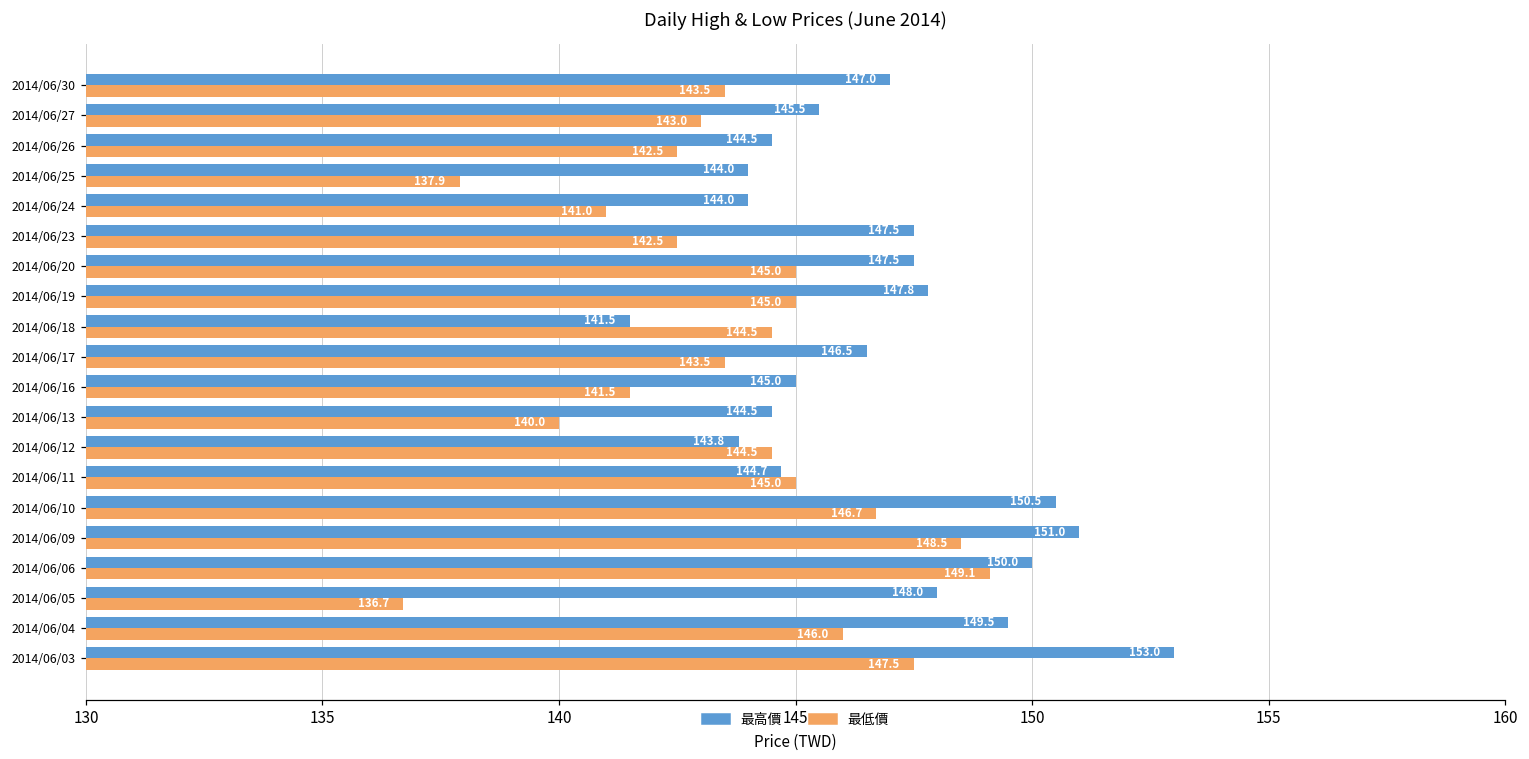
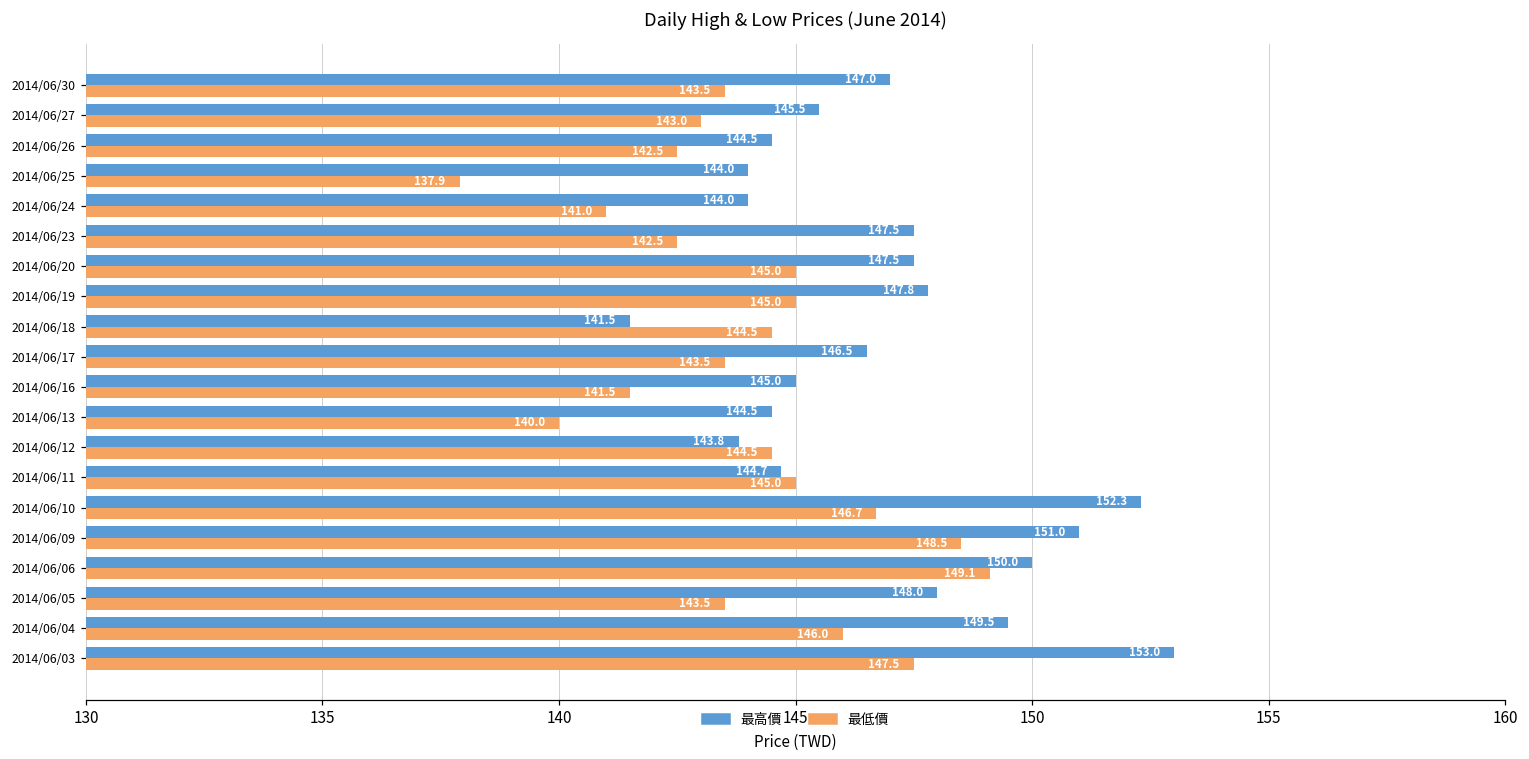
  {
    "最高價": {
      "2014/06/30": 147.0,
      "2014/06/27": 145.5,
      "2014/06/26": 144.5,
      "2014/06/25": 144.0,
      "2014/06/24": 144.0,
      "2014/06/23": 147.5,
      "2014/06/20": 147.5,
      "2014/06/19": 147.8,
      "2014/06/18": 141.5,
      "2014/06/17": 146.5,
      "2014/06/16": 145.0,
      "2014/06/13": 144.5,
      "2014/06/12": 143.8,
      "2014/06/11": 144.7,
-     "2014/06/10": 150.5,
+     "2014/06/10": 152.3,
      "2014/06/09": 151.0,
      "2014/06/06": 150.0,
      "2014/06/05": 148.0,
      "2014/06/04": 149.5,
      "2014/06/03": 153.0
    },
    "最低價": {
      "2014/06/30": 143.5,
      "2014/06/27": 143.0,
      "2014/06/26": 142.5,
      "2014/06/25": 137.9,
      "2014/06/24": 141.0,
      "2014/06/23": 142.5,
      "2014/06/20": 145.0,
      "2014/06/19": 145.0,
      "2014/06/18": 144.5,
      "2014/06/17": 143.5,
      "2014/06/16": 141.5,
      "2014/06/13": 140.0,
      "2014/06/12": 144.5,
      "2014/06/11": 145.0,
      "2014/06/10": 146.7,
      "2014/06/09": 148.5,
      "2014/06/06": 149.1,
-     "2014/06/05": 136.7,
+     "2014/06/05": 143.5,
      "2014/06/04": 146.0,
      "2014/06/03": 147.5
    }
  }
